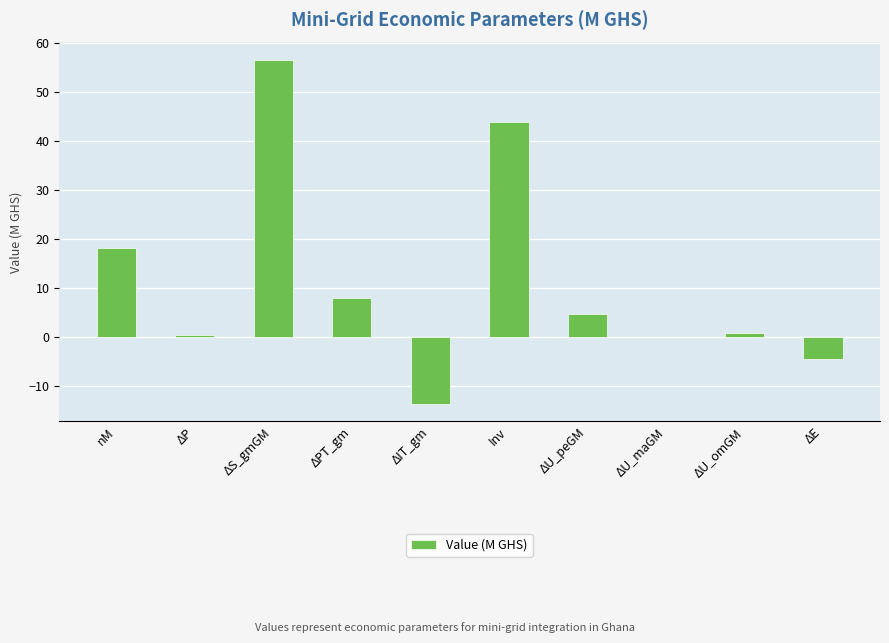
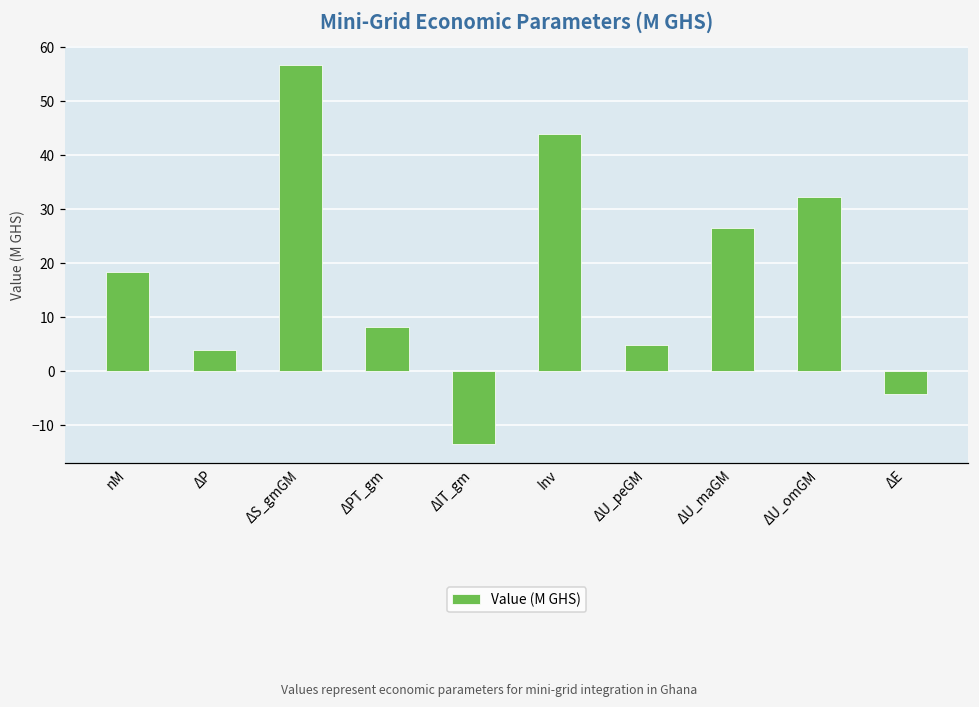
  {
    "nM": 18,
-   "ΔP": 1,
+   "ΔP": 4,
    "ΔS_gmGM": 57,
    "ΔPT_gm": 8,
    "ΔIT_gm": -14,
    "Inv": 44,
    "ΔU_peGM": 5,
-   "ΔU_maGM": 0,
-   "ΔU_omGM": 1,
+   "ΔU_maGM": 27,
+   "ΔU_omGM": 32,
    "ΔE": -4
  }
